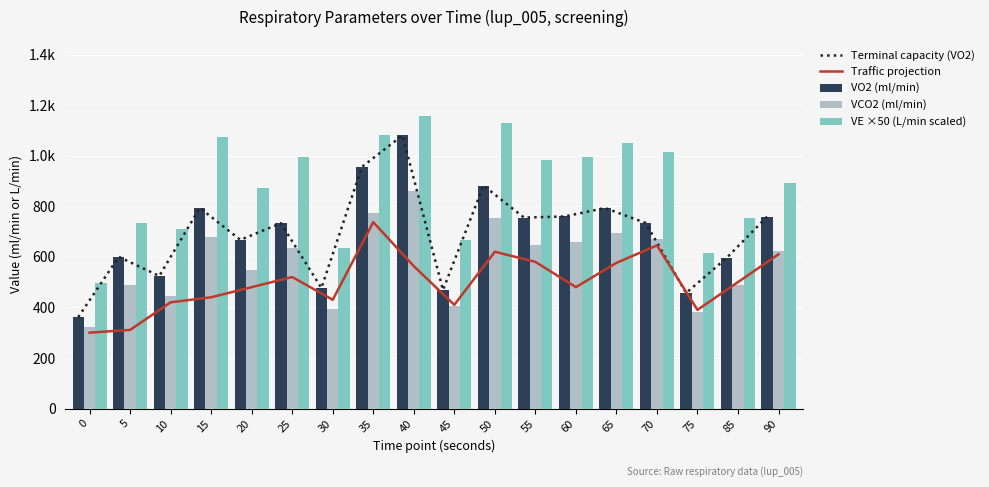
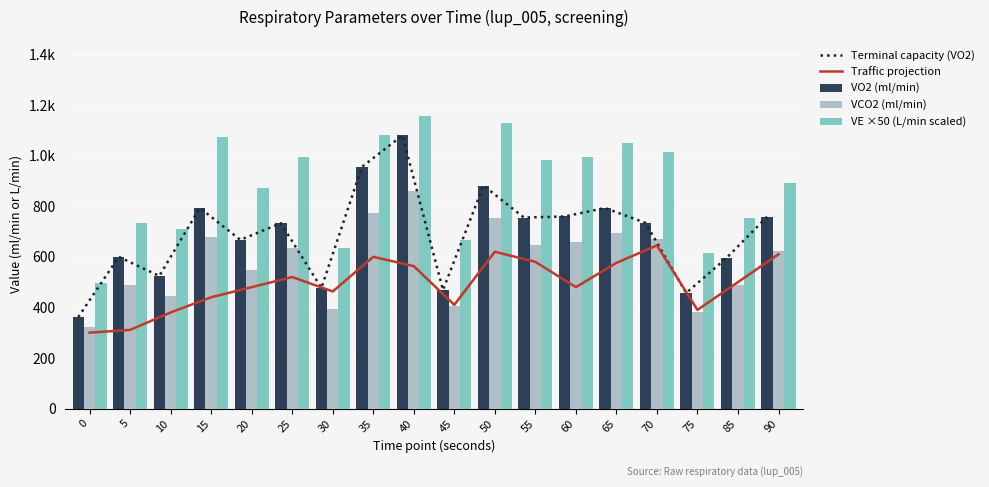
  {
    "VO2 (ml/min)": {
      "0": 360,
      "5": 600,
      "10": 520,
      "15": 790,
      "20": 670,
      "25": 730,
      "30": 480,
      "35": 960,
      "40": 1080,
      "45": 470,
      "50": 880,
      "55": 760,
      "60": 760,
      "65": 790,
      "70": 730,
      "75": 460,
      "85": 600,
      "90": 760
    },
    "Traffic projection": {
      "0": 300,
      "5": 310,
-     "10": 420,
+     "10": 380,
      "15": 440,
      "20": 480,
      "25": 520,
-     "30": 430,
-     "35": 740,
+     "30": 460,
+     "35": 600,
      "40": 560,
      "45": 410,
      "50": 620,
      "55": 580,
      "60": 480,
      "65": 580,
      "70": 650,
      "75": 390,
      "85": 500,
      "90": 610
    }
  }
